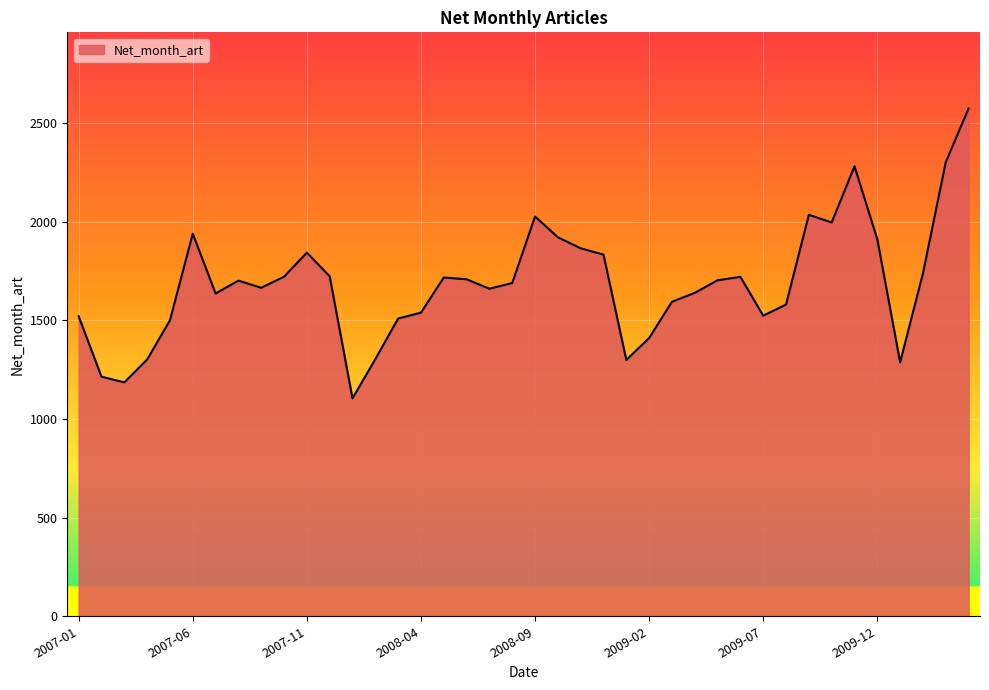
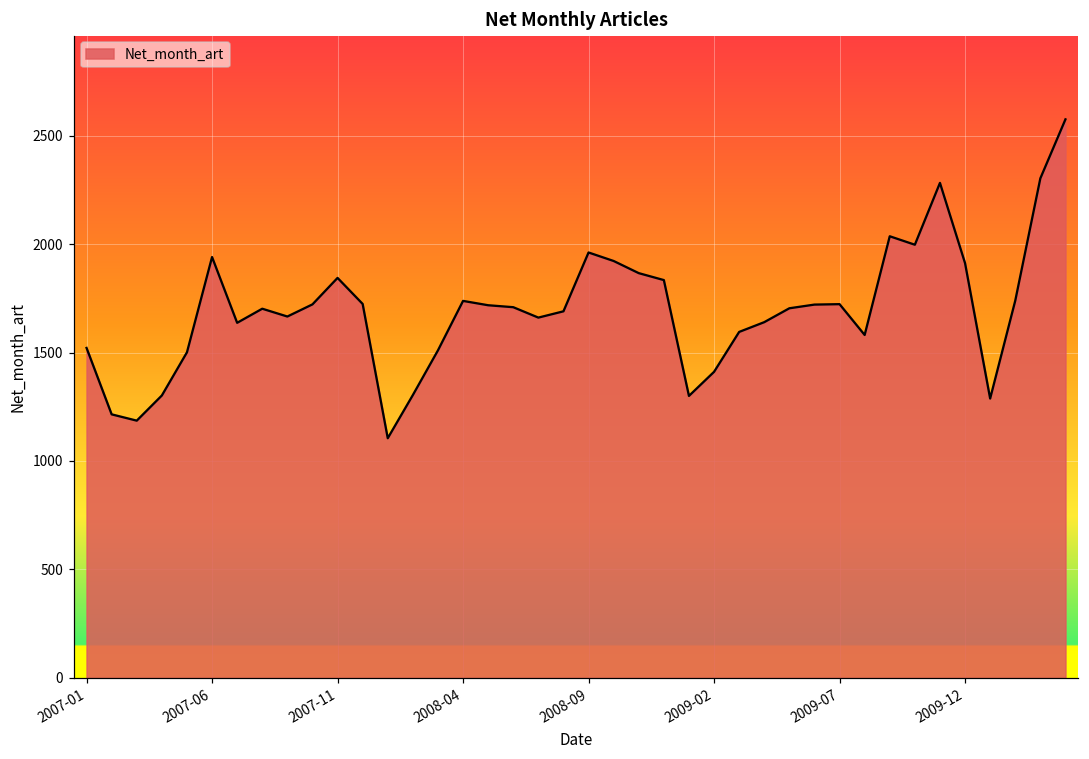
  {
    "2007-01": 1520,
    "2007-06": 1940,
    "2007-11": 1840,
-   "2008-04": 1540,
-   "2008-09": 2030,
+   "2008-04": 1740,
+   "2008-09": 1960,
    "2009-02": 1410,
-   "2009-07": 1520,
+   "2009-07": 1720,
    "2009-12": 1910
  }
